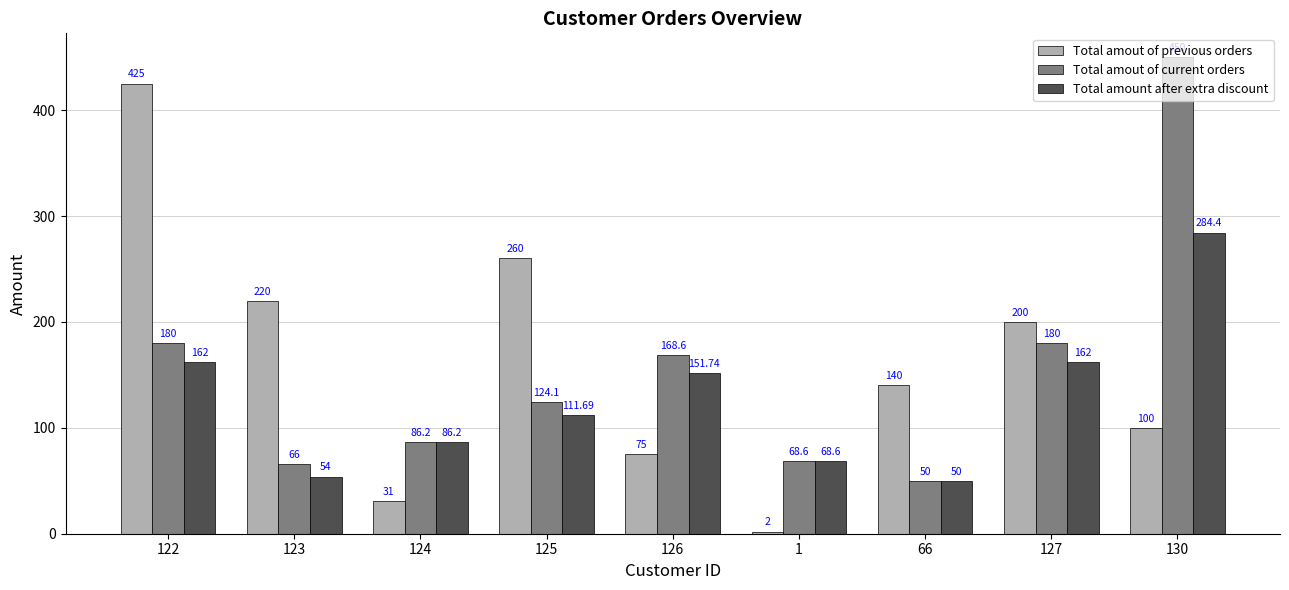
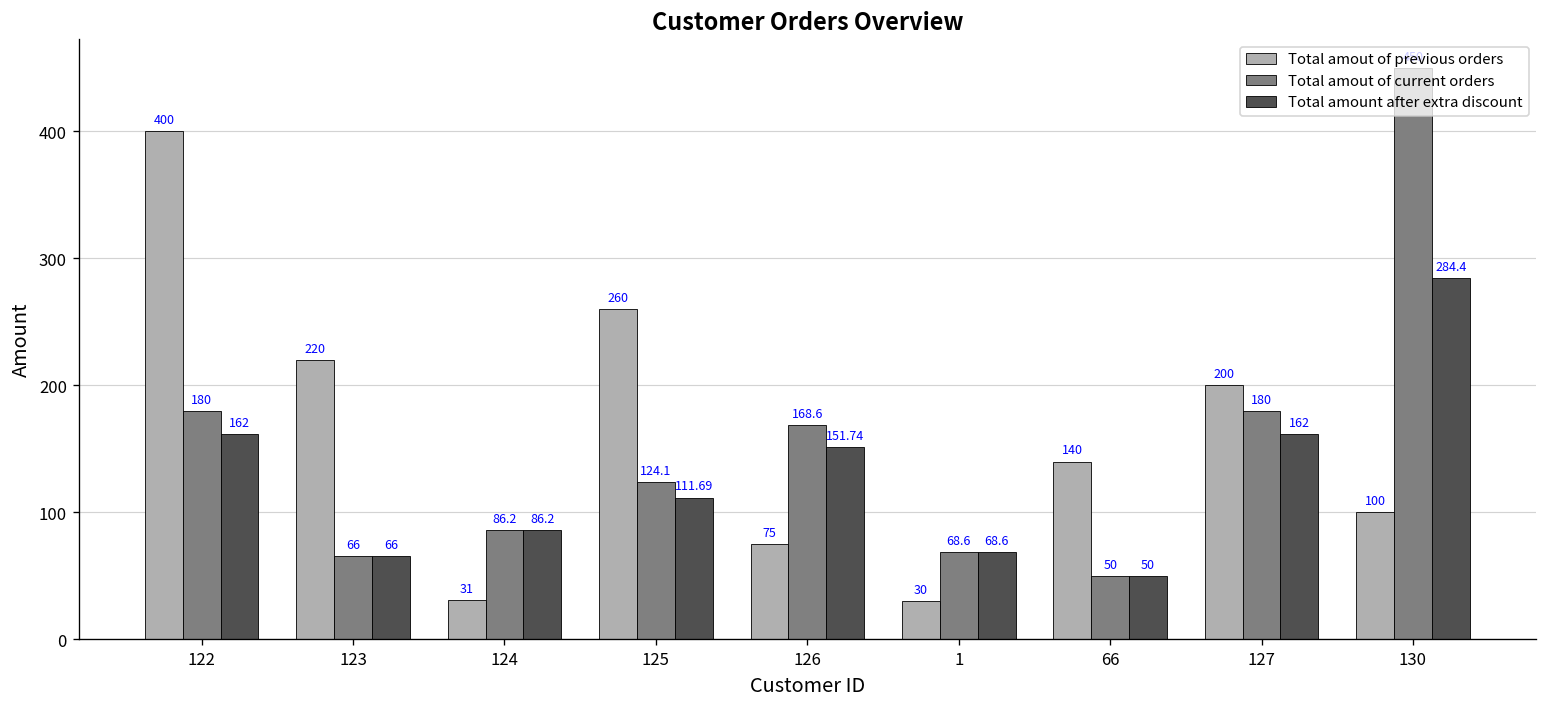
  {
    "Total amout of previous orders": {
-     "122": 425,
+     "122": 400,
      "123": 220,
      "124": 31,
      "125": 260,
      "126": 75,
-     "1": 2,
+     "1": 30,
      "66": 140,
      "127": 200,
      "130": 100
    },
    "Total amout of current orders": {
      "122": 180,
      "123": 66,
      "124": 86.2,
      "125": 124.1,
      "126": 168.6,
      "1": 68.6,
      "66": 50,
      "127": 180
    },
    "Total amount after extra discount": {
      "122": 162,
-     "123": 54,
+     "123": 66,
      "124": 86.2,
      "125": 111.69,
      "126": 151.74,
      "1": 68.6,
      "66": 50,
      "127": 162,
      "130": 284.4
    }
  }
